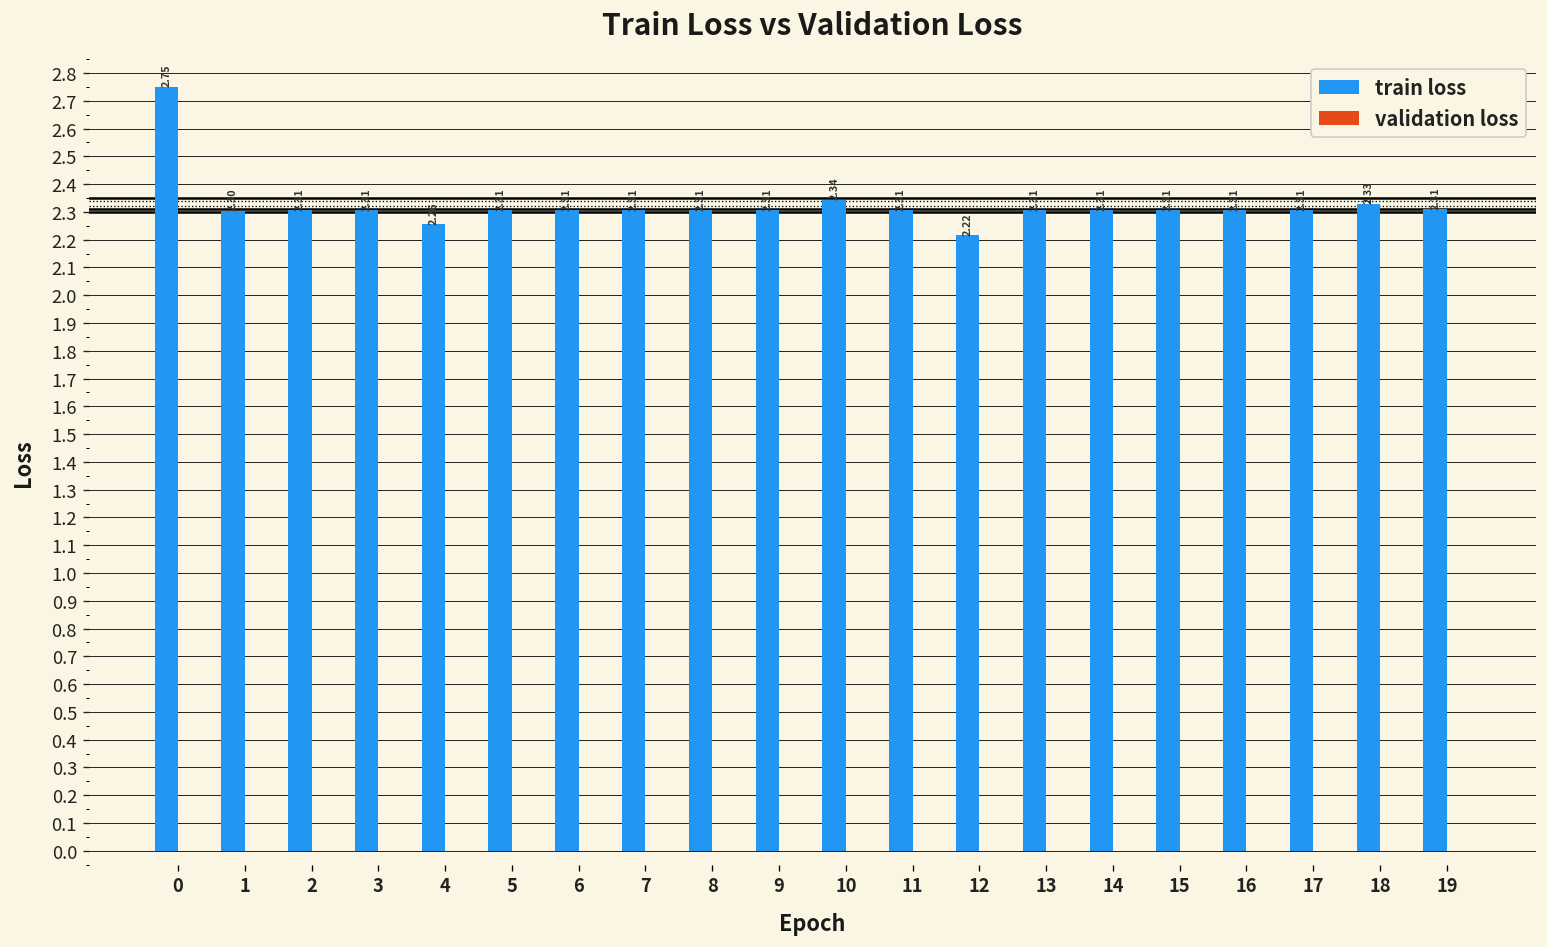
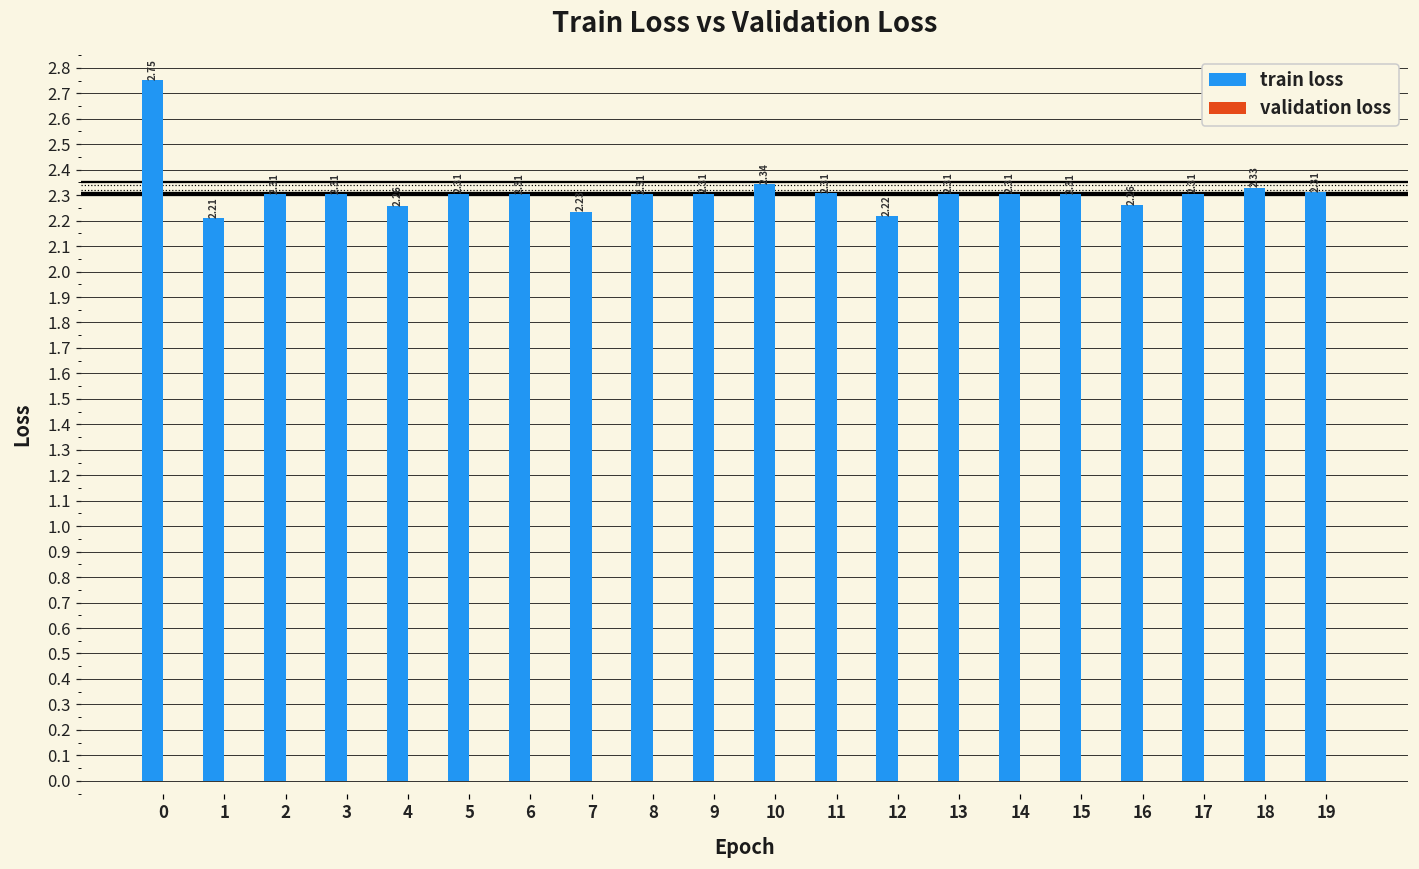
  {
    "train loss": {
      "0": 2.75,
-     "1": 2.30,
+     "1": 2.21,
      "2": 2.31,
      "3": 2.31,
      "4": 2.26,
      "5": 2.31,
      "6": 2.31,
-     "7": 2.31,
+     "7": 2.23,
      "8": 2.31,
      "9": 2.31,
      "10": 2.34,
      "11": 2.31,
      "12": 2.22,
      "13": 2.31,
      "14": 2.31,
      "15": 2.31,
-     "16": 2.31,
+     "16": 2.26,
      "17": 2.31,
      "18": 2.33,
      "19": 2.31
    },
    "validation loss": {
      "0": 0.00,
      "1": 0.00,
      "2": 0.00,
      "3": 0.00,
      "4": 0.00,
      "5": 0.00,
      "6": 0.00,
      "7": 0.00,
      "8": 0.00,
      "9": 0.00,
      "10": 0.00,
      "11": 0.00,
      "12": 0.00,
      "13": 0.00,
      "14": 0.00,
      "15": 0.00,
      "16": 0.00,
      "17": 0.00,
      "18": 0.00,
      "19": 0.00
    }
  }
